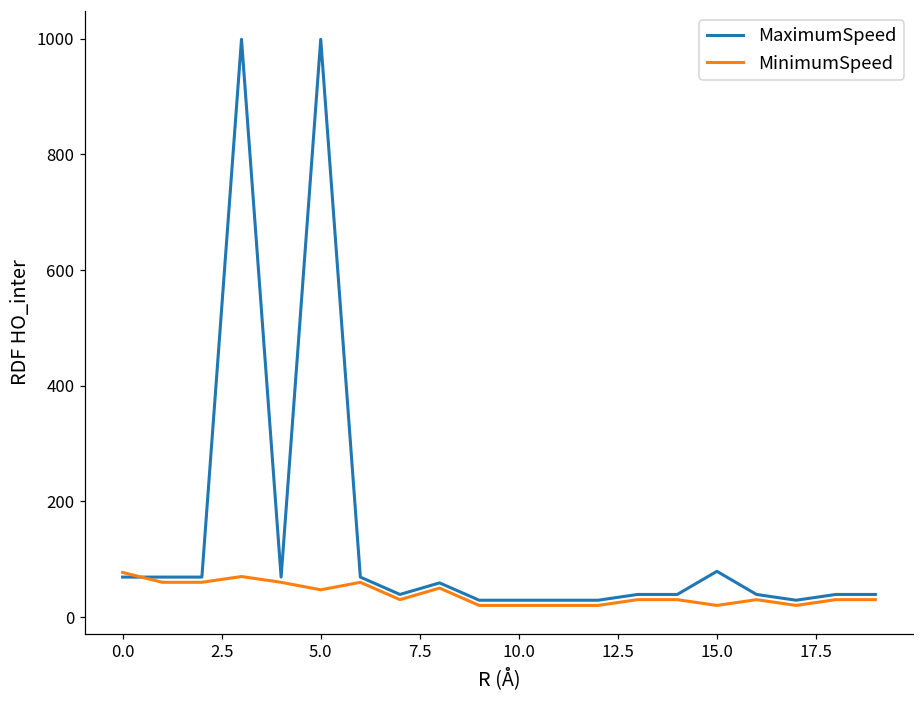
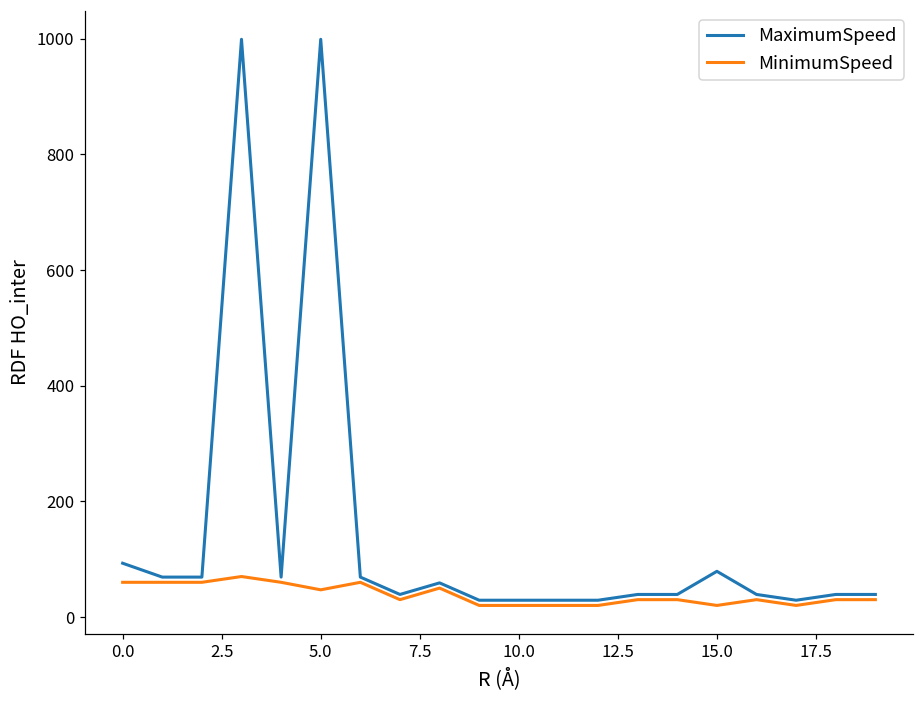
  {
    "MaximumSpeed": {
-     "0.0": 70,
+     "0.0": 90,
      "5.0": 1000,
      "10.0": 30,
      "15.0": 80
    },
    "MinimumSpeed": {
-     "0.0": 80,
+     "0.0": 60,
      "5.0": 50,
      "10.0": 20,
      "15.0": 20
    }
  }
